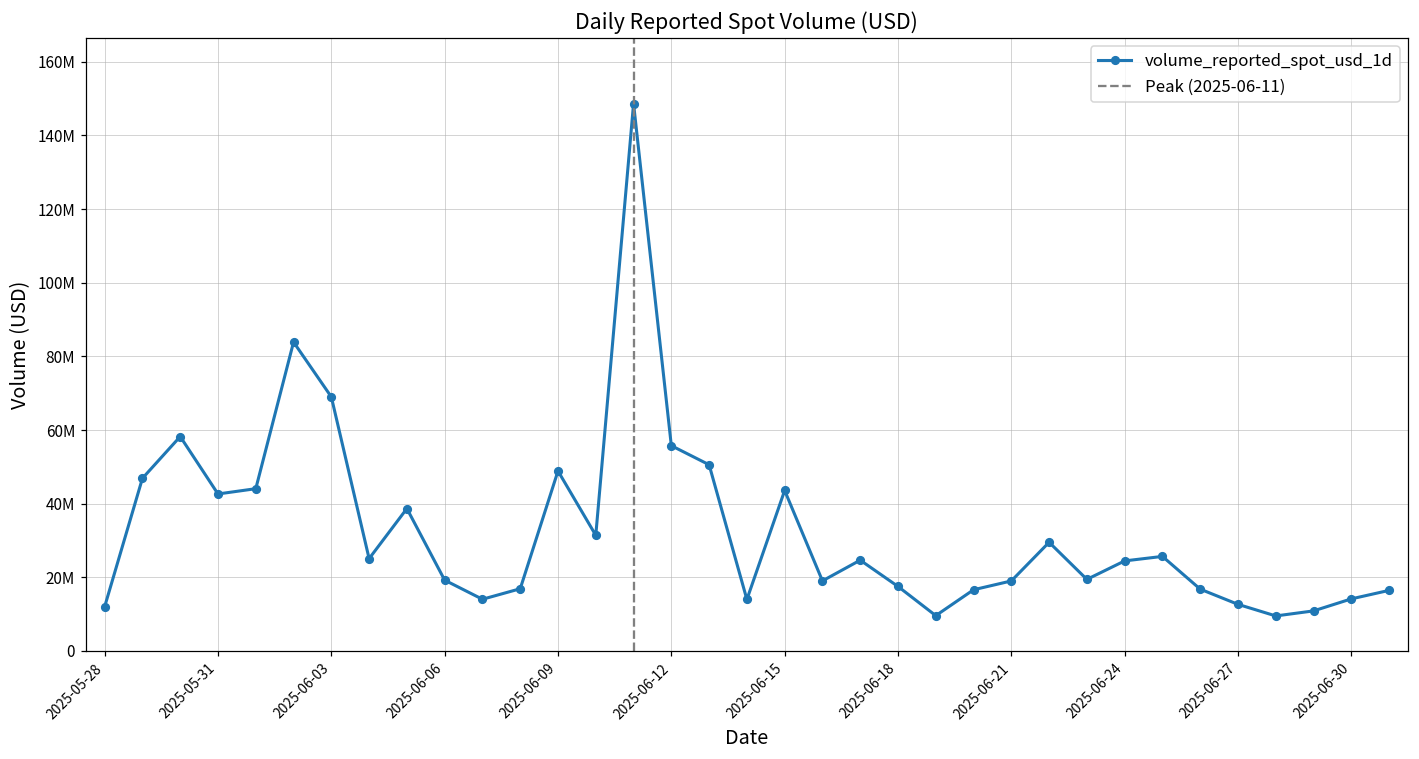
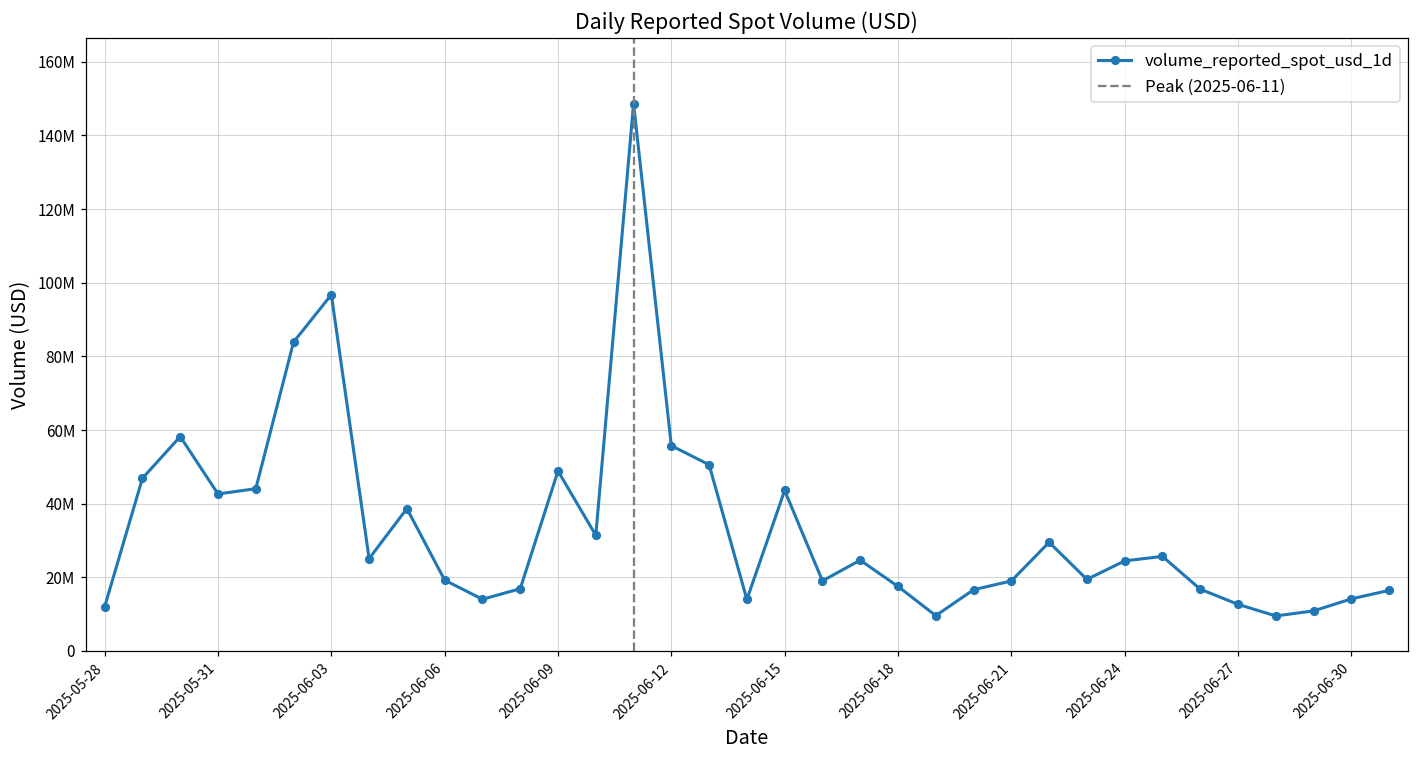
  {
    "2025-05-28": 12000000,
    "2025-05-31": 43000000,
-   "2025-06-03": 69000000,
+   "2025-06-03": 97000000,
    "2025-06-06": 19000000,
    "2025-06-09": 49000000,
    "2025-06-12": 56000000,
    "2025-06-15": 44000000,
    "2025-06-18": 18000000,
    "2025-06-21": 19000000,
    "2025-06-24": 24000000,
    "2025-06-27": 13000000,
    "2025-06-30": 14000000
  }
